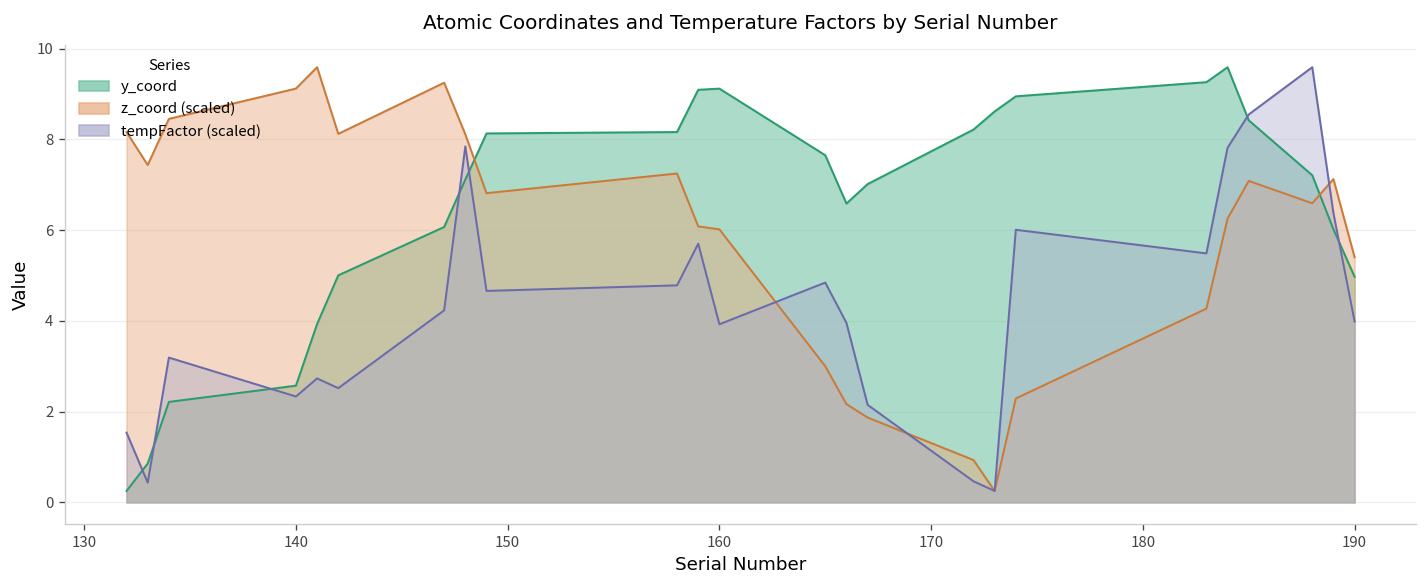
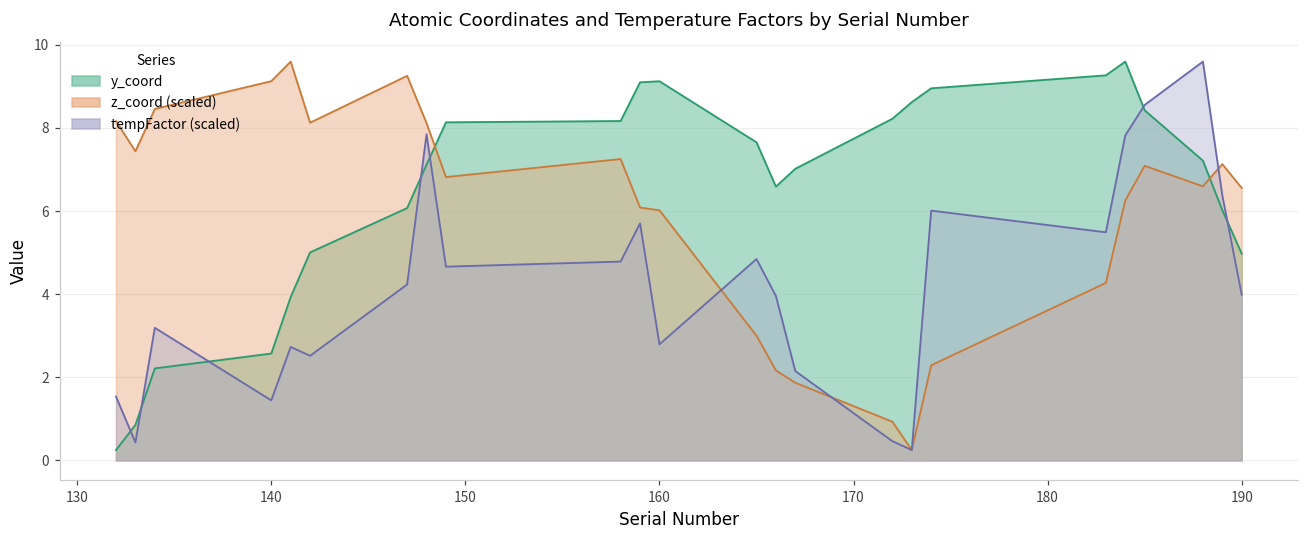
  {
    "y_coord": {
      "140": 2.6,
      "160": 9.1,
      "190": 5.0
    },
    "z_coord (scaled)": {
      "140": 9.1,
      "160": 6.0,
-     "190": 5.4
+     "190": 6.6
    },
    "tempFactor (scaled)": {
-     "140": 2.3,
-     "160": 3.9,
+     "140": 1.4,
+     "160": 2.8,
      "190": 4.0
    }
  }
